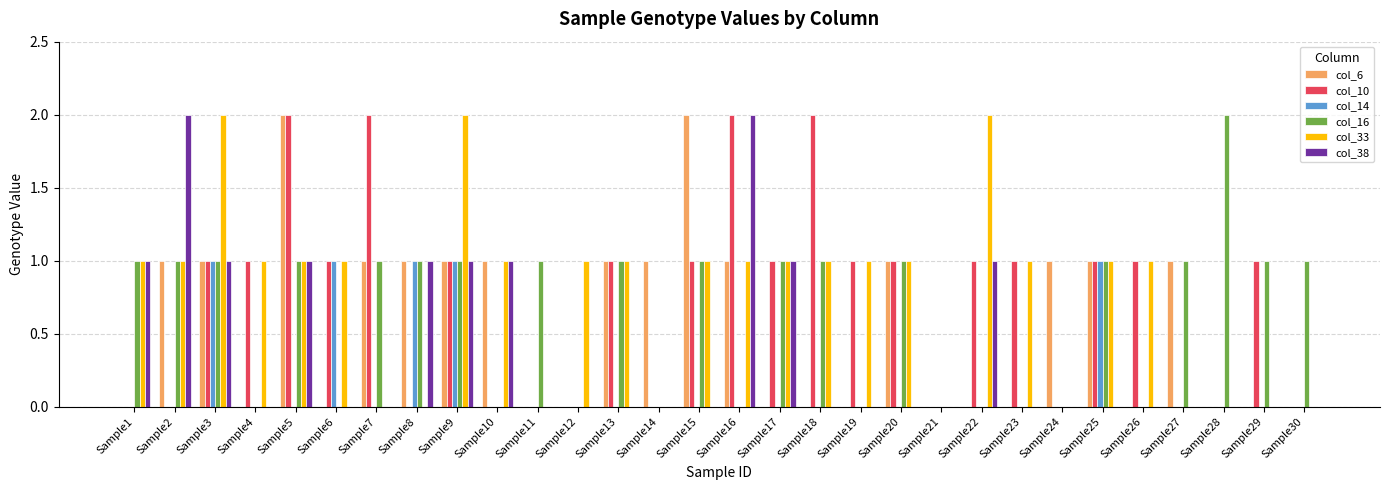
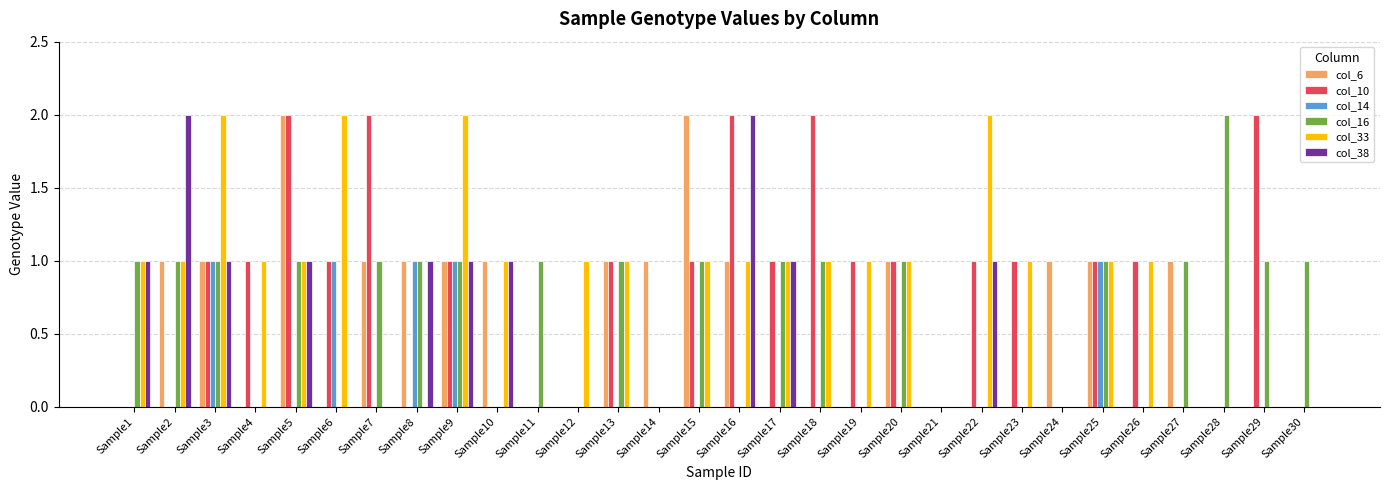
  {
    "col_6": {
      "Sample1": 0,
      "Sample2": 1,
      "Sample3": 1,
      "Sample4": 0,
      "Sample5": 2,
      "Sample6": 0,
      "Sample7": 1,
      "Sample8": 1,
      "Sample9": 1,
      "Sample10": 1,
      "Sample11": 0,
      "Sample12": 0,
      "Sample13": 1,
      "Sample14": 1,
      "Sample15": 2,
      "Sample16": 1,
      "Sample17": 0,
      "Sample18": 0,
      "Sample19": 0,
      "Sample20": 1,
      "Sample21": 0,
      "Sample22": 0,
      "Sample23": 0,
      "Sample24": 1,
      "Sample25": 1,
      "Sample26": 0,
      "Sample27": 1,
      "Sample28": 0,
      "Sample29": 0,
      "Sample30": 0
    },
    "col_10": {
      "Sample1": 0,
      "Sample2": 0,
      "Sample3": 1,
      "Sample4": 1,
      "Sample5": 2,
      "Sample6": 1,
      "Sample7": 2,
      "Sample8": 0,
      "Sample9": 1,
      "Sample10": 0,
      "Sample11": 0,
      "Sample12": 0,
      "Sample13": 1,
      "Sample14": 0,
      "Sample15": 1,
      "Sample16": 2,
      "Sample17": 1,
      "Sample18": 2,
      "Sample19": 1,
      "Sample20": 1,
      "Sample21": 0,
      "Sample22": 1,
      "Sample23": 1,
      "Sample24": 0,
      "Sample25": 1,
      "Sample26": 1,
      "Sample27": 0,
      "Sample28": 0,
-     "Sample29": 1,
+     "Sample29": 2,
      "Sample30": 0
    },
    "col_14": {
      "Sample1": 0,
      "Sample2": 0,
      "Sample3": 1,
      "Sample4": 0,
      "Sample5": 0,
      "Sample6": 1,
      "Sample7": 0,
      "Sample8": 1,
      "Sample9": 1,
      "Sample10": 0,
      "Sample11": 0,
      "Sample12": 0,
      "Sample13": 0,
      "Sample14": 0,
      "Sample15": 0,
      "Sample16": 0,
      "Sample17": 0,
      "Sample18": 0,
      "Sample19": 0,
      "Sample20": 0,
      "Sample21": 0,
      "Sample22": 0,
      "Sample23": 0,
      "Sample24": 0,
      "Sample25": 1,
      "Sample26": 0,
      "Sample27": 0,
      "Sample28": 0,
      "Sample29": 0,
      "Sample30": 0
    },
    "col_16": {
      "Sample1": 1,
      "Sample2": 1,
      "Sample3": 1,
      "Sample4": 0,
      "Sample5": 1,
      "Sample6": 0,
      "Sample7": 1,
      "Sample8": 1,
      "Sample9": 1,
      "Sample10": 0,
      "Sample11": 1,
      "Sample12": 0,
      "Sample13": 1,
      "Sample14": 0,
      "Sample15": 1,
      "Sample16": 0,
      "Sample17": 1,
      "Sample18": 1,
      "Sample19": 0,
      "Sample20": 1,
      "Sample21": 0,
      "Sample22": 0,
      "Sample23": 0,
      "Sample24": 0,
      "Sample25": 1,
      "Sample26": 0,
      "Sample27": 1,
      "Sample28": 2,
      "Sample29": 1,
      "Sample30": 1
    },
    "col_33": {
      "Sample1": 1,
      "Sample2": 1,
      "Sample3": 2,
      "Sample4": 1,
      "Sample5": 1,
-     "Sample6": 1,
+     "Sample6": 2,
      "Sample7": 0,
      "Sample8": 0,
      "Sample9": 2,
      "Sample10": 1,
      "Sample11": 0,
      "Sample12": 1,
      "Sample13": 1,
      "Sample14": 0,
      "Sample15": 1,
      "Sample16": 1,
      "Sample17": 1,
      "Sample18": 1,
      "Sample19": 1,
      "Sample20": 1,
      "Sample21": 0,
      "Sample22": 2,
      "Sample23": 1,
      "Sample24": 0,
      "Sample25": 1,
      "Sample26": 1,
      "Sample27": 0,
      "Sample28": 0,
      "Sample29": 0,
      "Sample30": 0
    },
    "col_38": {
      "Sample1": 1,
      "Sample2": 2,
      "Sample3": 1,
      "Sample4": 0,
      "Sample5": 1,
      "Sample6": 0,
      "Sample7": 0,
      "Sample8": 1,
      "Sample9": 1,
      "Sample10": 1,
      "Sample11": 0,
      "Sample12": 0,
      "Sample13": 0,
      "Sample14": 0,
      "Sample15": 0,
      "Sample16": 2,
      "Sample17": 1,
      "Sample18": 0,
      "Sample19": 0,
      "Sample20": 0,
      "Sample21": 0,
      "Sample22": 1,
      "Sample23": 0,
      "Sample24": 0,
      "Sample25": 0,
      "Sample26": 0,
      "Sample27": 0,
      "Sample28": 0,
      "Sample29": 0,
      "Sample30": 0
    }
  }
